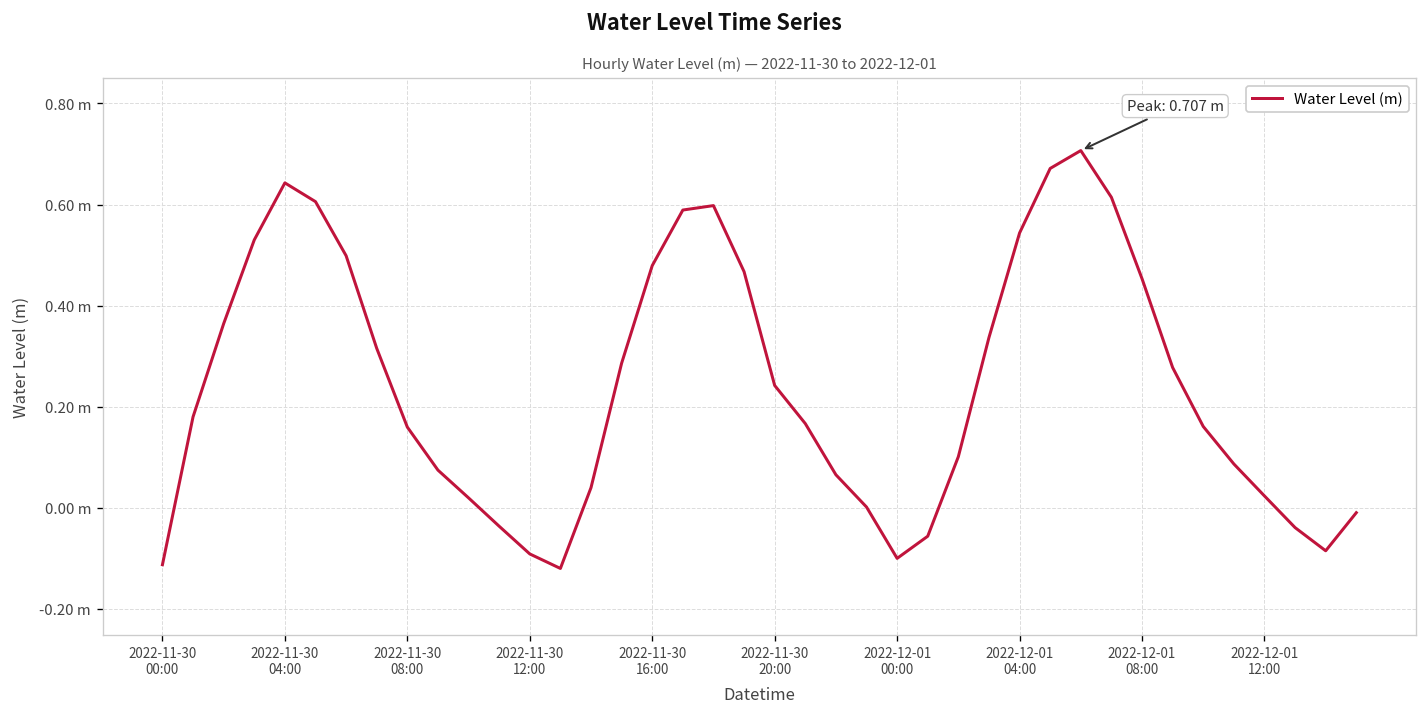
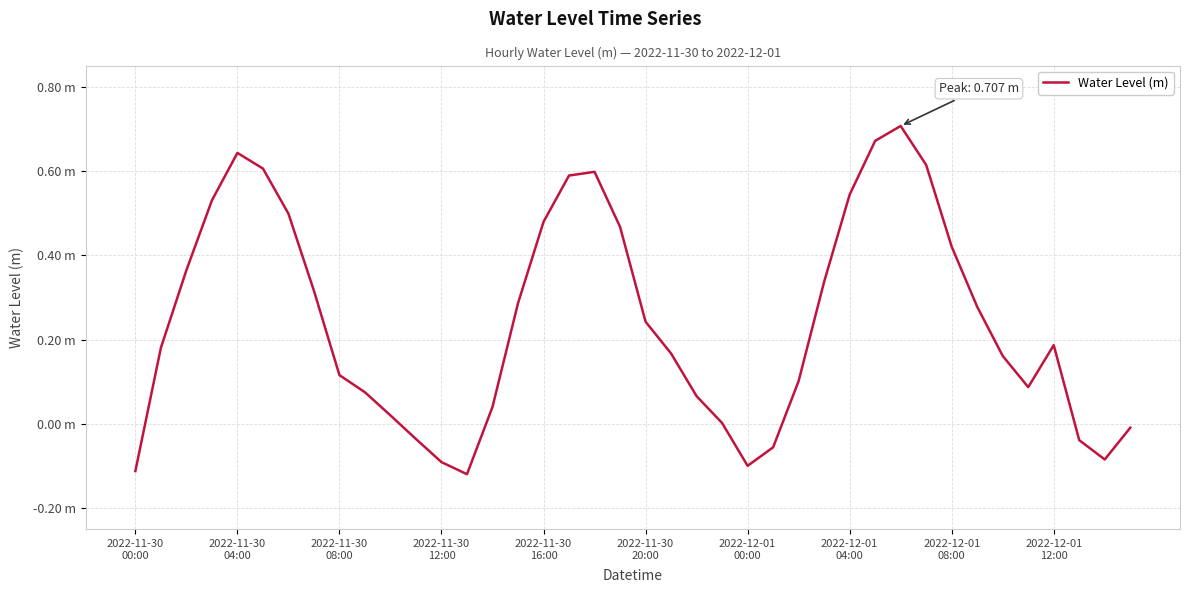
  {
    "2022-11-30 00:00": "-0.11 m",
    "2022-11-30 04:00": "0.64 m",
-   "2022-11-30 08:00": "0.16 m",
+   "2022-11-30 08:00": "0.12 m",
    "2022-11-30 12:00": "-0.09 m",
    "2022-11-30 16:00": "0.48 m",
    "2022-11-30 20:00": "0.24 m",
    "2022-12-01 00:00": "-0.10 m",
    "2022-12-01 04:00": "0.54 m",
-   "2022-12-01 08:00": "0.45 m",
-   "2022-12-01 12:00": "0.02 m"
+   "2022-12-01 08:00": "0.42 m",
+   "2022-12-01 12:00": "0.19 m"
  }
